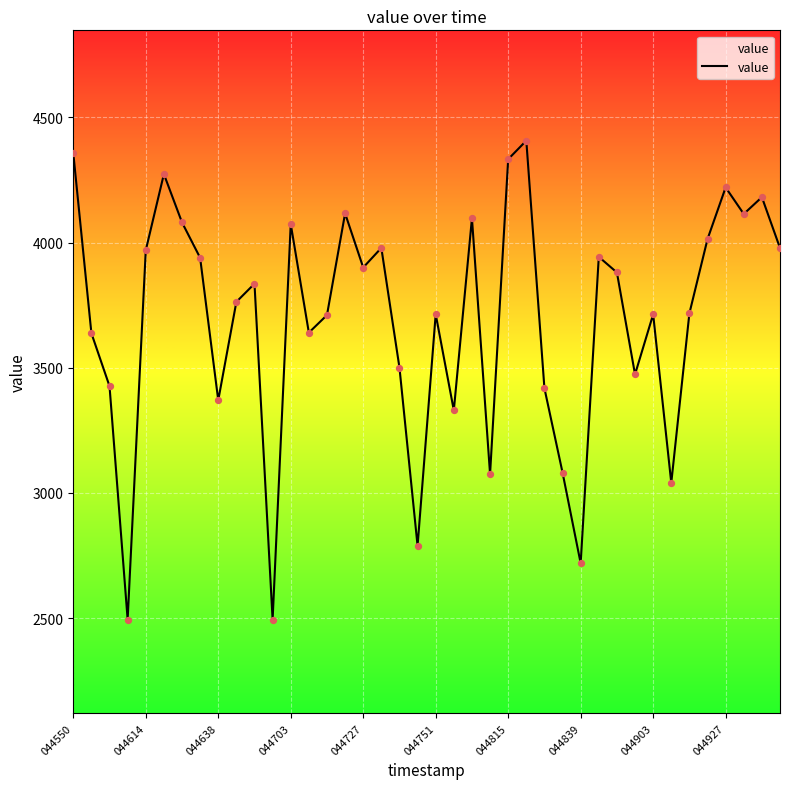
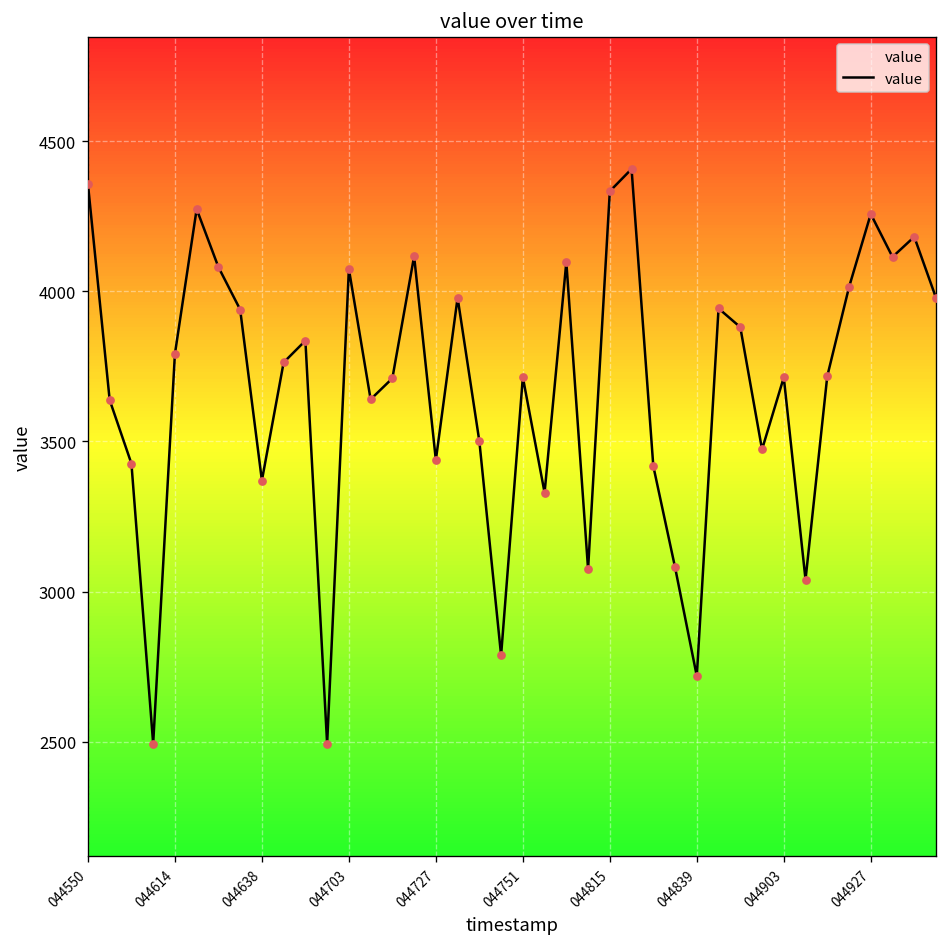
  {
    "044550": 4360,
-   "044614": 3970,
+   "044614": 3790,
    "044638": 3370,
    "044703": 4070,
-   "044727": 3900,
+   "044727": 3440,
    "044751": 3710,
    "044815": 4330,
    "044839": 2720,
    "044903": 3710,
-   "044927": 4220
+   "044927": 4260
  }
